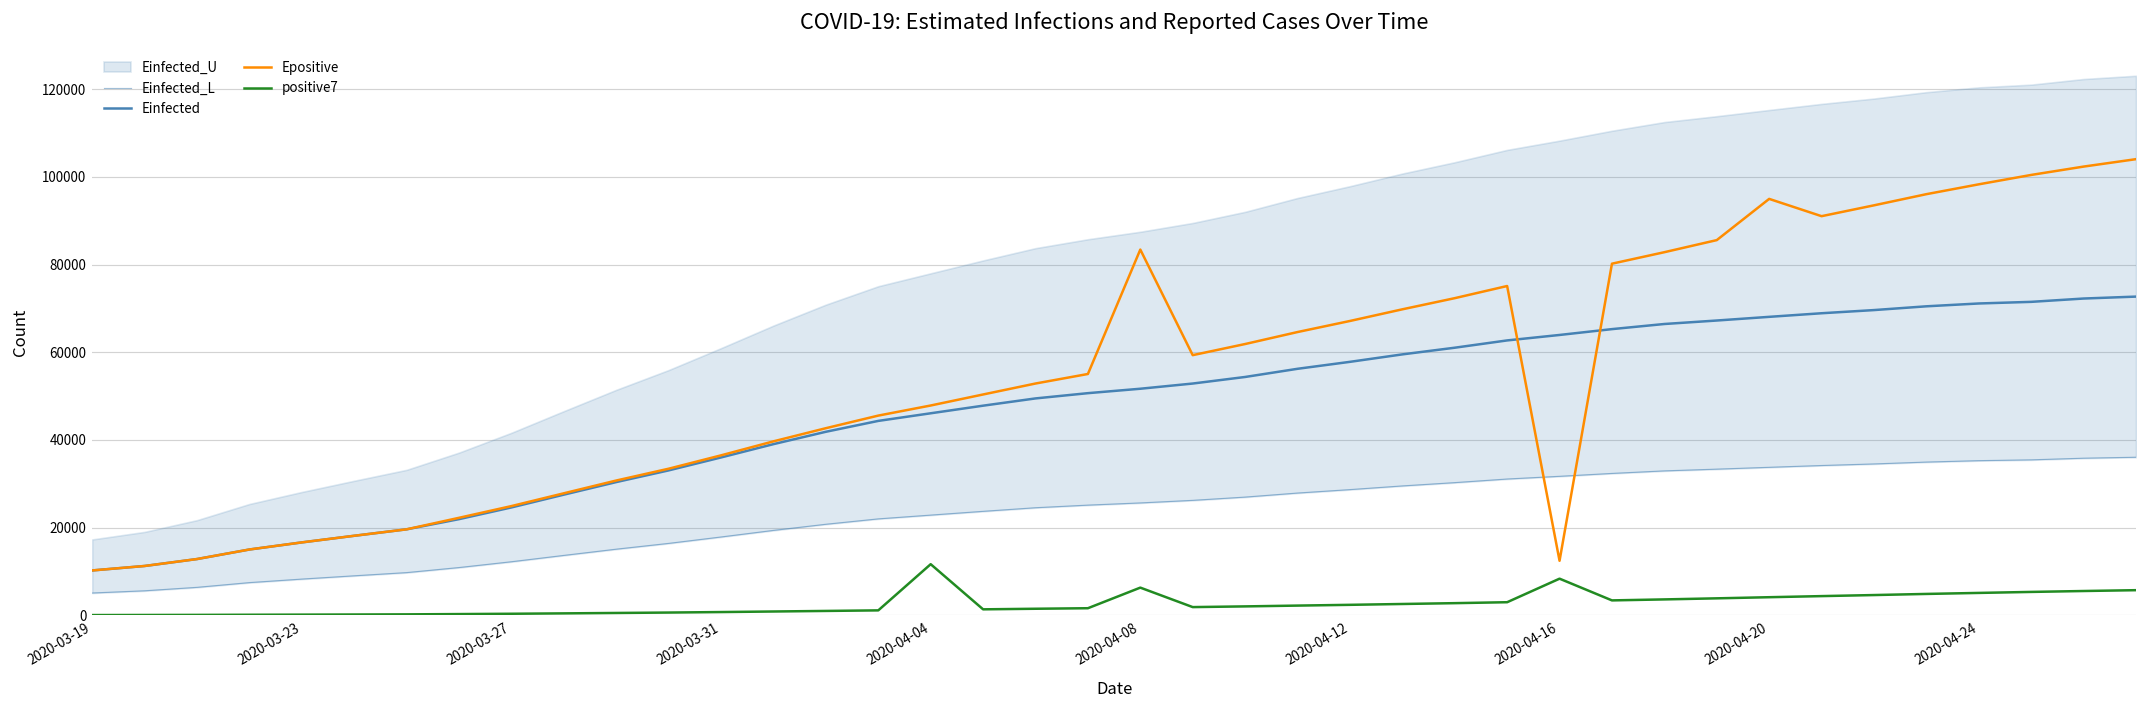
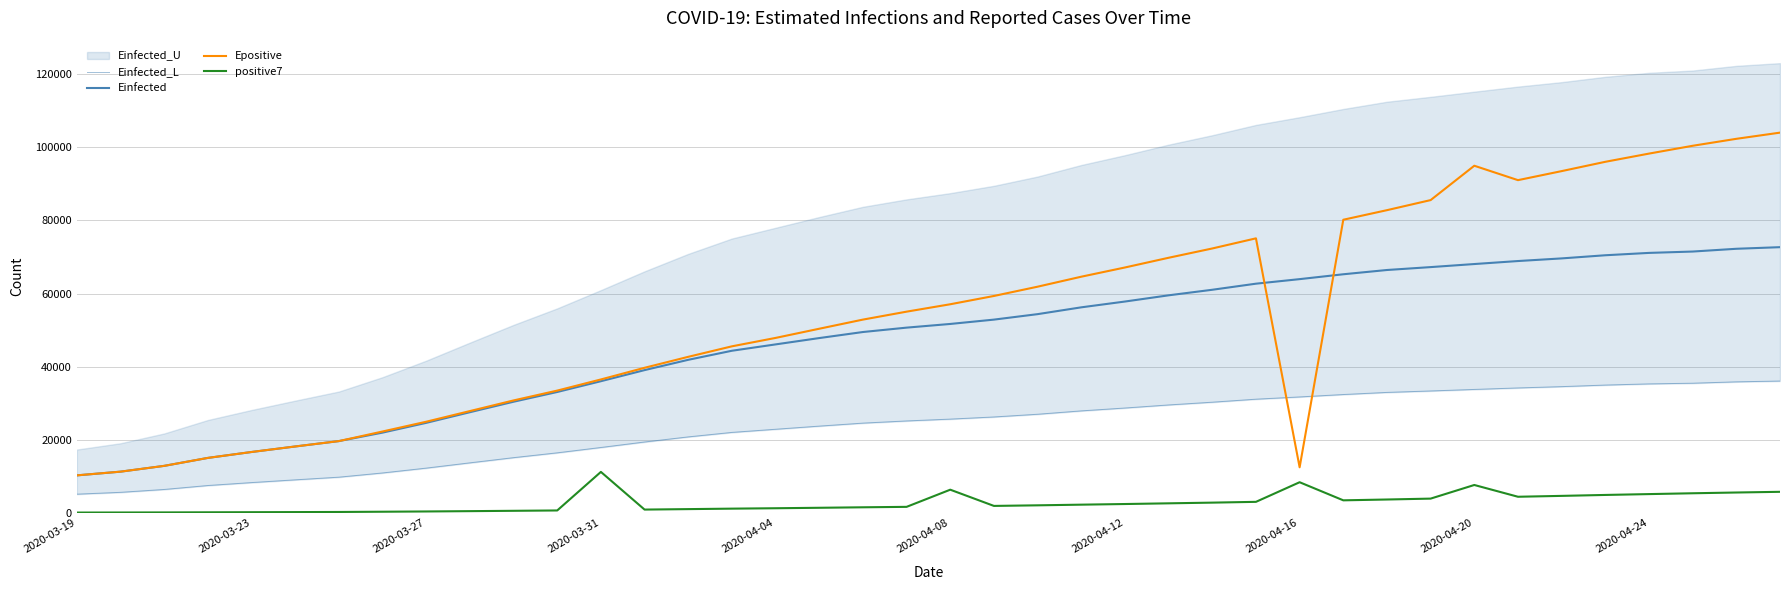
  {
    "Epositive": {
      "2020-04-04": 48000,
-     "2020-04-08": 83000,
+     "2020-04-08": 57000,
      "2020-04-12": 67000,
      "2020-04-16": 12000,
      "2020-04-20": 95000,
      "2020-04-24": 98000
    },
    "positive7": {
      "2020-03-19": 0,
      "2020-03-23": 0,
      "2020-03-27": 0,
-     "2020-03-31": 1000,
-     "2020-04-04": 12000,
+     "2020-03-31": 11000,
+     "2020-04-04": 1000,
      "2020-04-08": 6000,
      "2020-04-12": 2000,
      "2020-04-16": 8000,
-     "2020-04-20": 4000,
+     "2020-04-20": 8000,
      "2020-04-24": 5000
    }
  }
